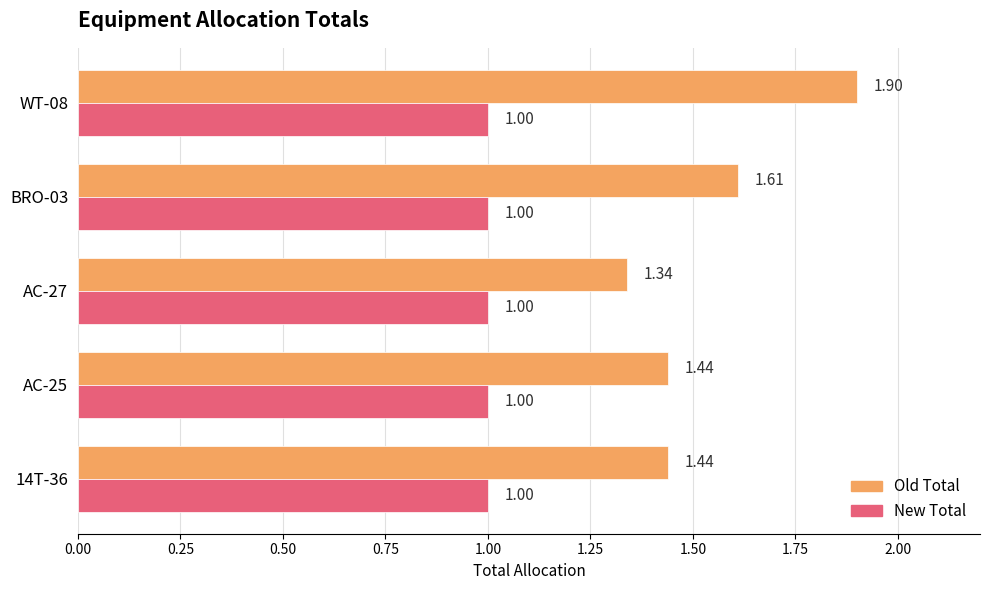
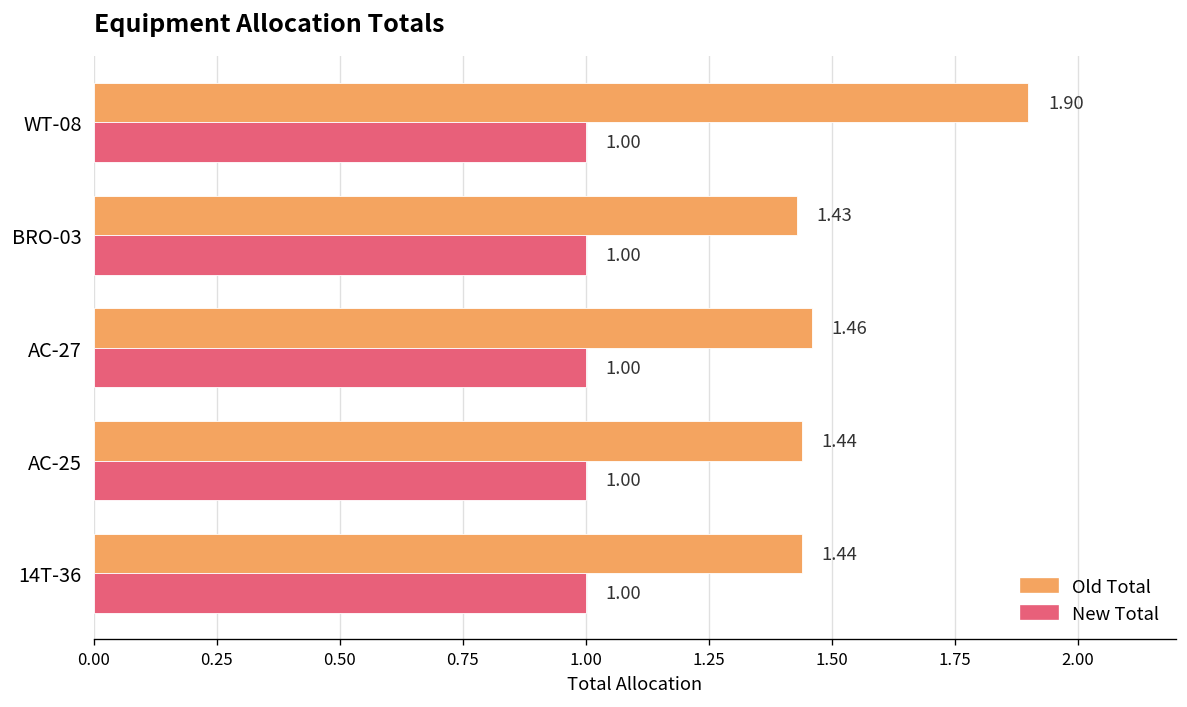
  {
    "Old Total": {
      "WT-08": 1.90,
-     "BRO-03": 1.61,
-     "AC-27": 1.34,
+     "BRO-03": 1.43,
+     "AC-27": 1.46,
      "AC-25": 1.44,
      "14T-36": 1.44
    },
    "New Total": {
      "WT-08": 1.00,
      "BRO-03": 1.00,
      "AC-27": 1.00,
      "AC-25": 1.00,
      "14T-36": 1.00
    }
  }
